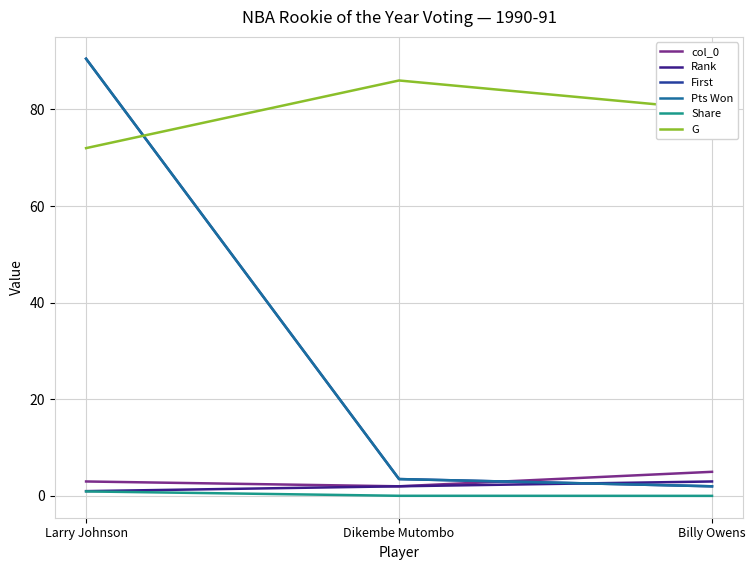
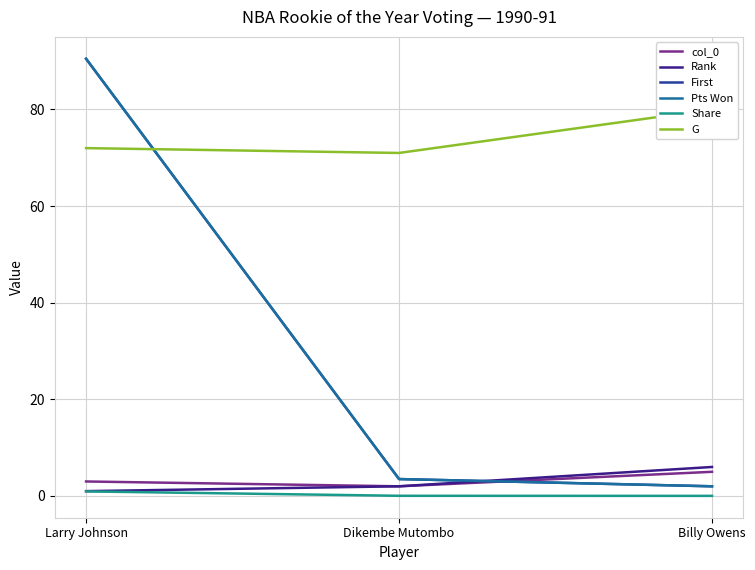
  {
    "col_0": {
      "Larry Johnson": 3,
      "Billy Owens": 5
    },
    "Rank": {
-     "Billy Owens": 3
+     "Billy Owens": 6
    },
    "G": {
      "Larry Johnson": 72,
-     "Dikembe Mutombo": 86
+     "Dikembe Mutombo": 71
    }
  }
